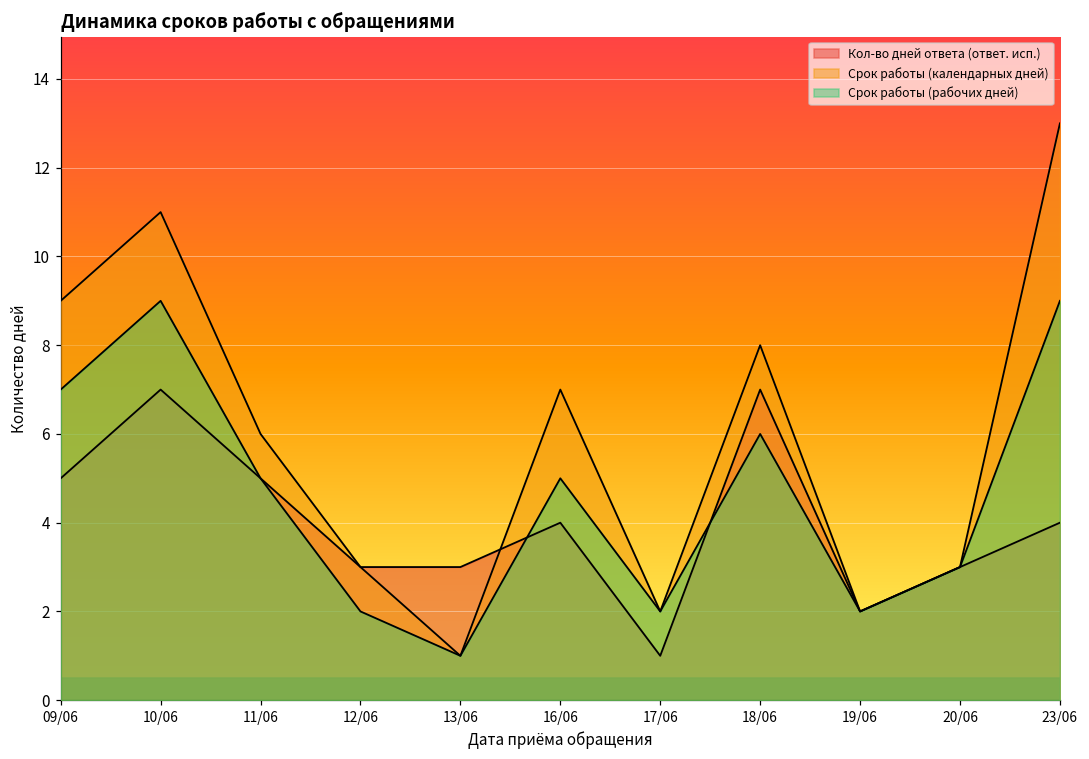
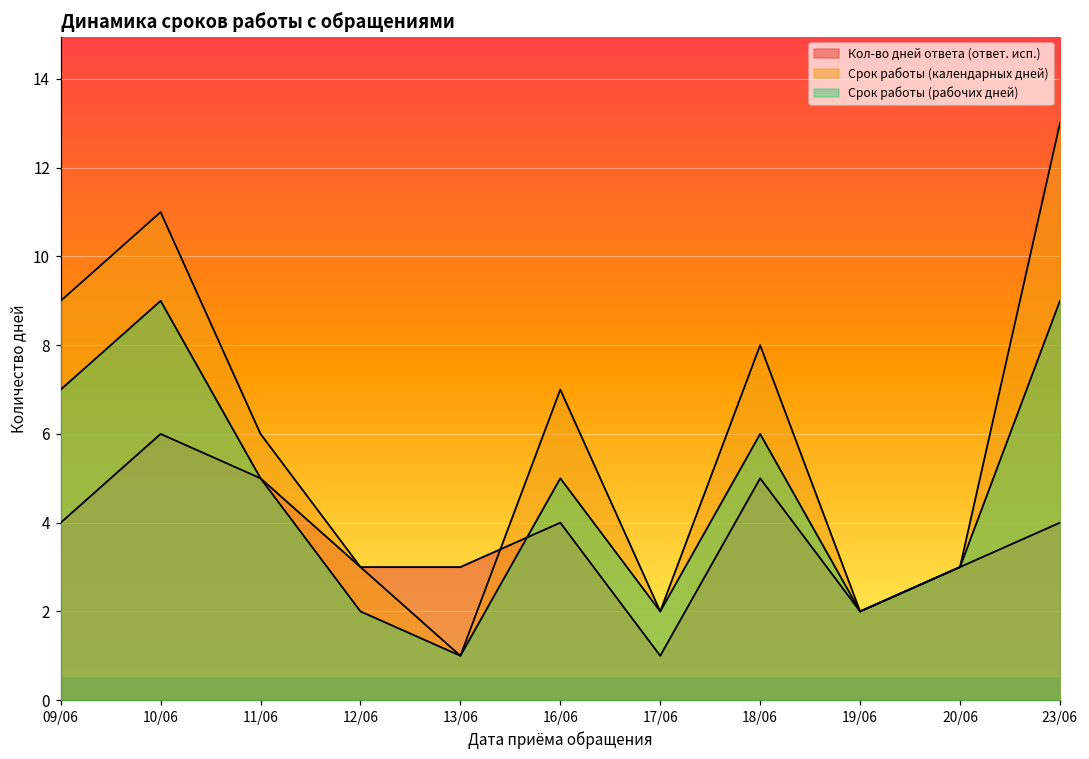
  {
    "Кол-во дней ответа (ответ. исп.)": {
-     "09/06": 5,
-     "10/06": 7,
+     "09/06": 4,
+     "10/06": 6,
      "13/06": 3,
      "16/06": 4,
      "17/06": 1,
-     "18/06": 7,
+     "18/06": 5,
      "23/06": 4
    },
    "Срок работы (календарных дней)": {
      "09/06": 9,
      "10/06": 11,
      "11/06": 6,
      "16/06": 7,
      "18/06": 8,
      "23/06": 13
    },
    "Срок работы (рабочих дней)": {
      "09/06": 7,
      "10/06": 9,
      "12/06": 2,
      "16/06": 5,
      "18/06": 6,
      "23/06": 9
    }
  }
